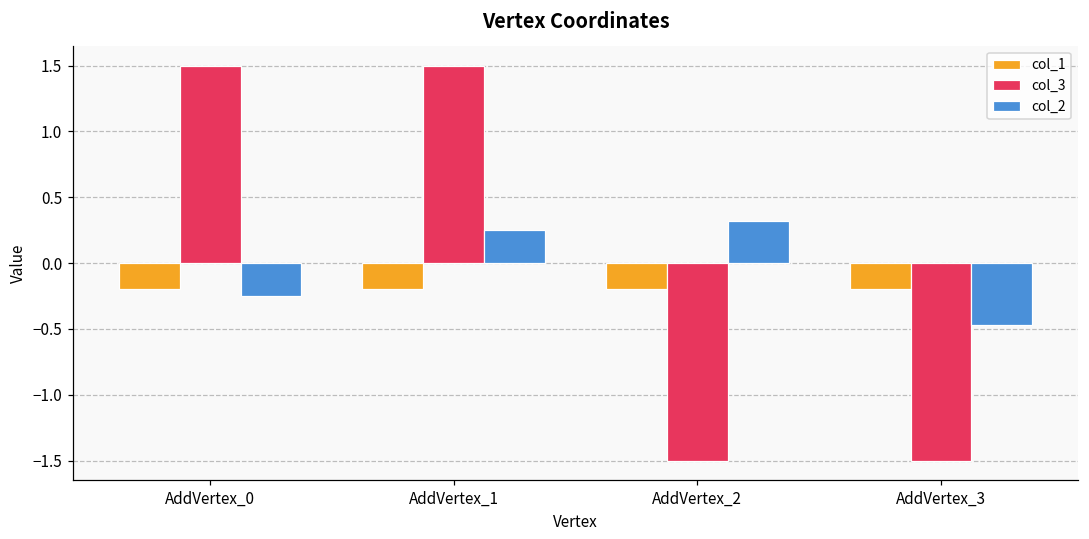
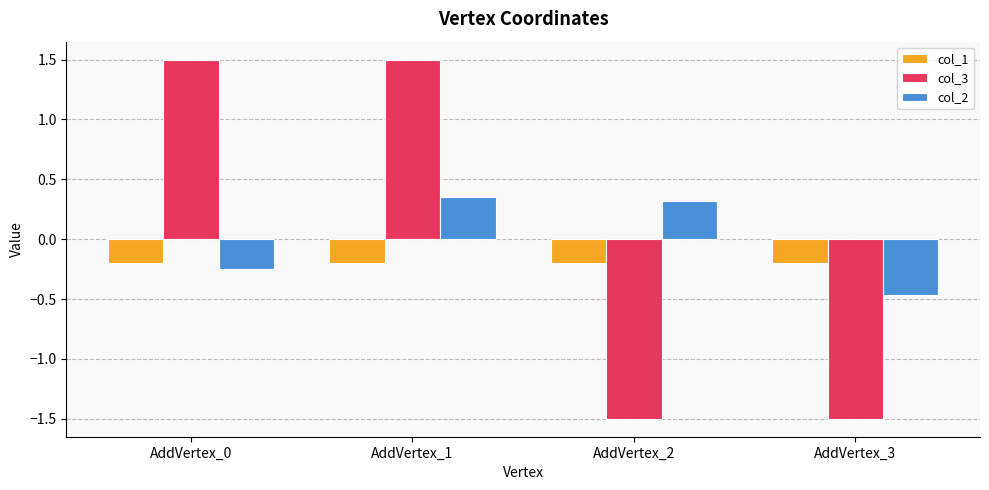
  {
    "col_1": {
      "AddVertex_0": -0.20,
      "AddVertex_1": -0.20,
      "AddVertex_2": -0.20,
      "AddVertex_3": -0.20
    },
    "col_3": {
      "AddVertex_0": 1.50,
      "AddVertex_1": 1.50,
      "AddVertex_2": -1.50,
      "AddVertex_3": -1.50
    },
    "col_2": {
      "AddVertex_0": -0.25,
-     "AddVertex_1": 0.25,
+     "AddVertex_1": 0.35,
      "AddVertex_2": 0.32,
      "AddVertex_3": -0.47
    }
  }
